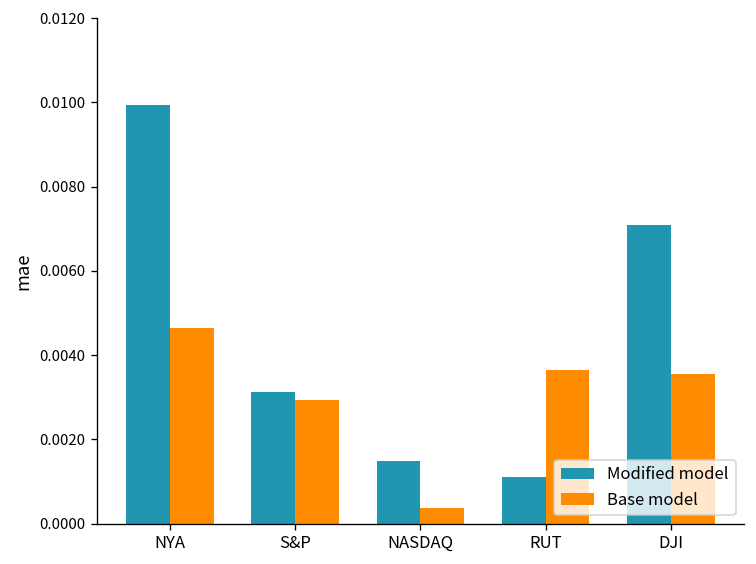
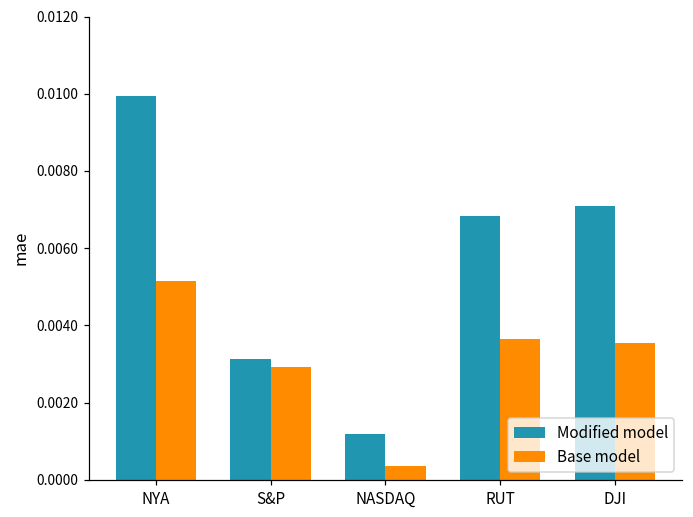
  {
    "Modified model": {
      "NYA": 0.0099,
      "S&P": 0.0031,
-     "NASDAQ": 0.0015,
-     "RUT": 0.0011,
+     "NASDAQ": 0.0012,
+     "RUT": 0.0068,
      "DJI": 0.0071
    },
    "Base model": {
-     "NYA": 0.0046,
+     "NYA": 0.0052,
      "S&P": 0.0029,
      "NASDAQ": 0.0004,
      "RUT": 0.0037,
      "DJI": 0.0035
    }
  }
